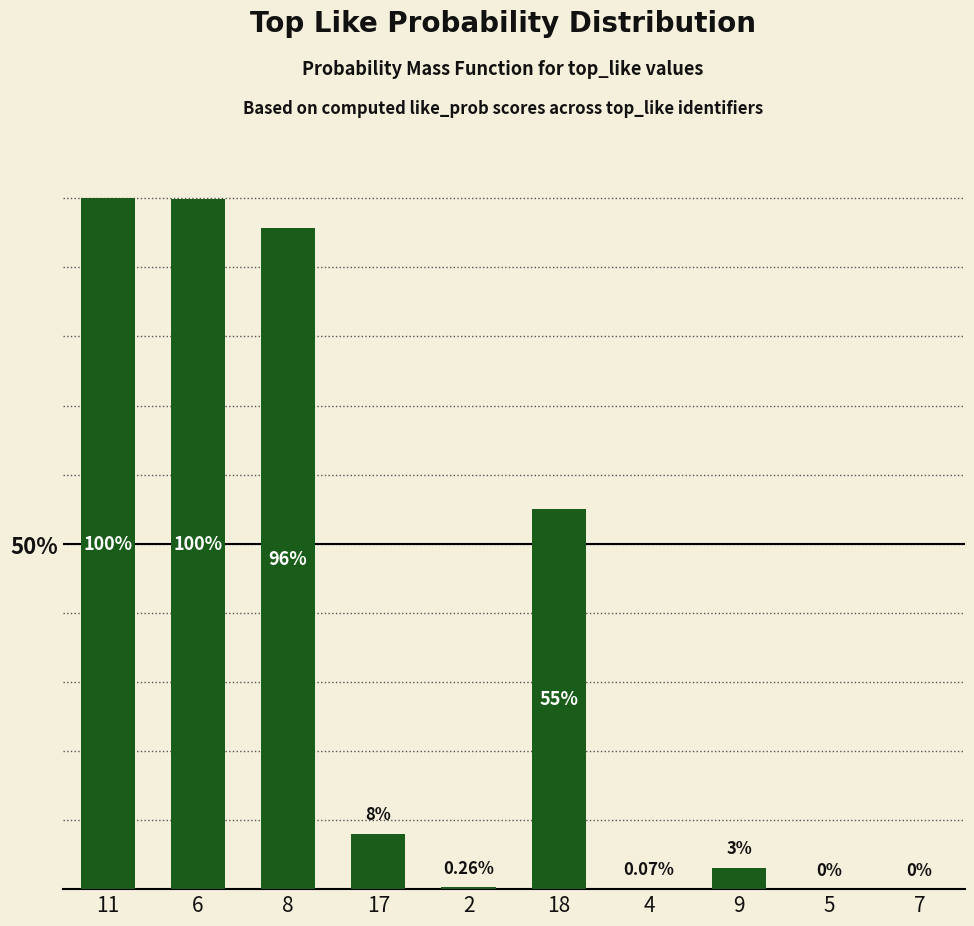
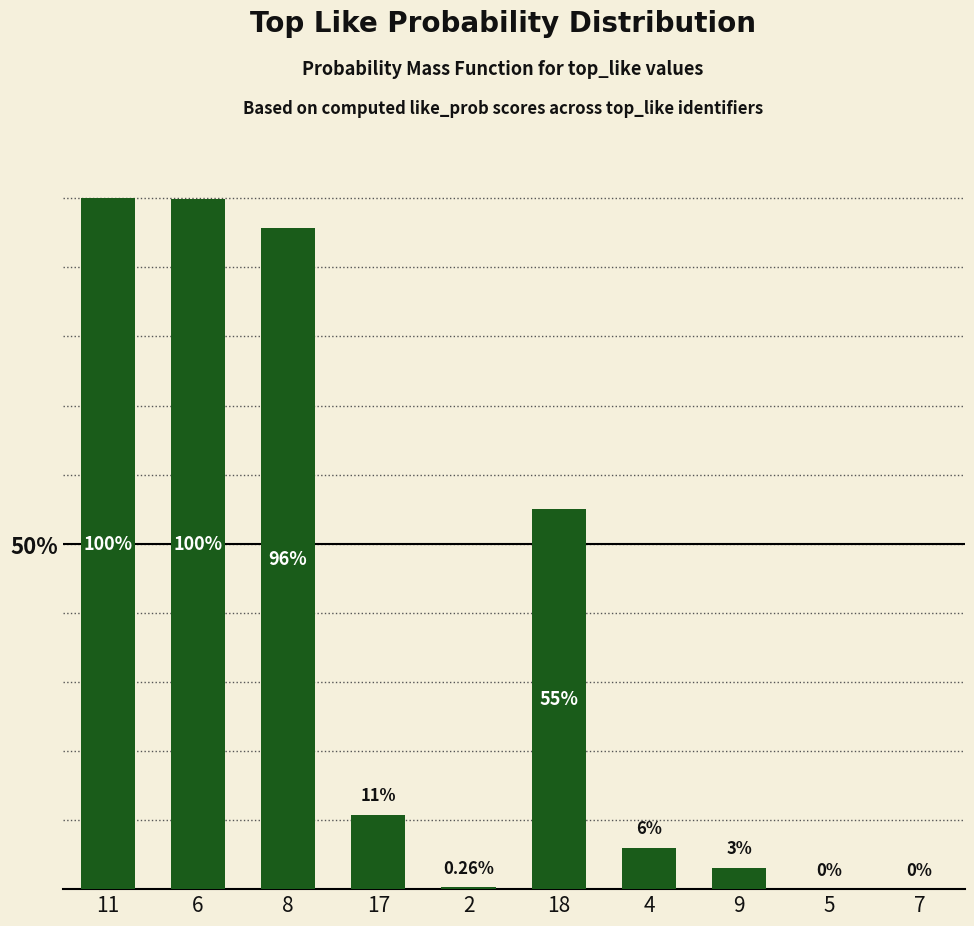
  {
    "11": "100%",
    "6": "100%",
    "8": "96%",
-   "17": "8%",
+   "17": "11%",
    "2": "0.26%",
    "18": "55%",
-   "4": "0.07%",
+   "4": "6%",
    "9": "3%",
    "5": "0%",
    "7": "0%"
  }
